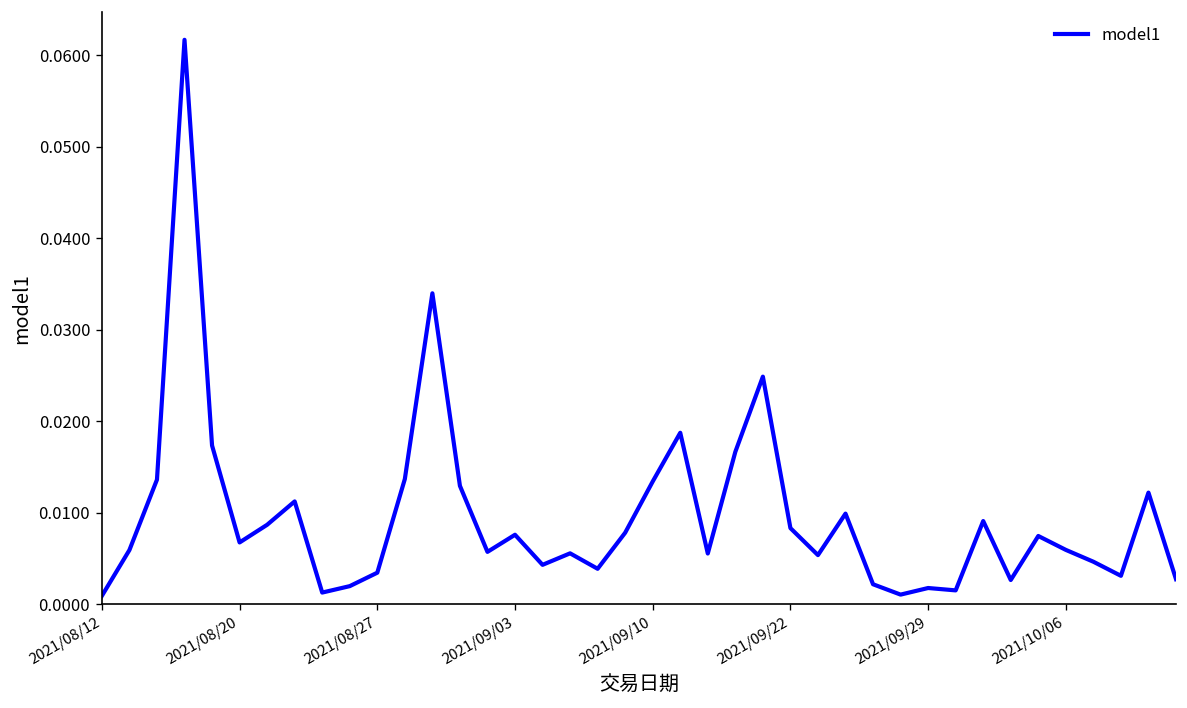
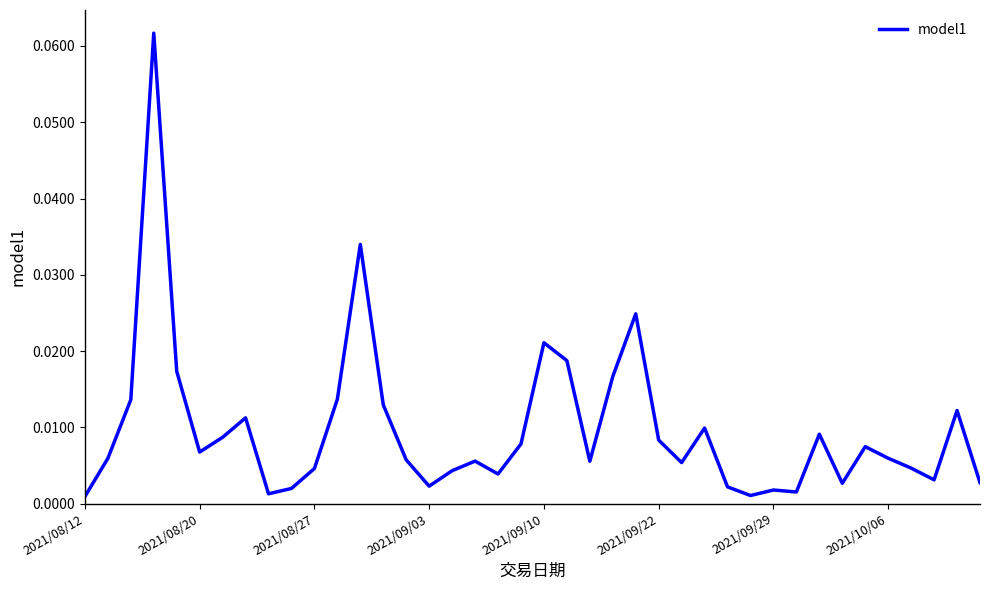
  {
    "2021/08/12": 0.001,
    "2021/08/20": 0.007,
-   "2021/08/27": 0.003,
-   "2021/09/03": 0.008,
-   "2021/09/10": 0.013,
+   "2021/08/27": 0.005,
+   "2021/09/03": 0.002,
+   "2021/09/10": 0.021,
    "2021/09/22": 0.008,
    "2021/09/29": 0.002,
    "2021/10/06": 0.006
  }
